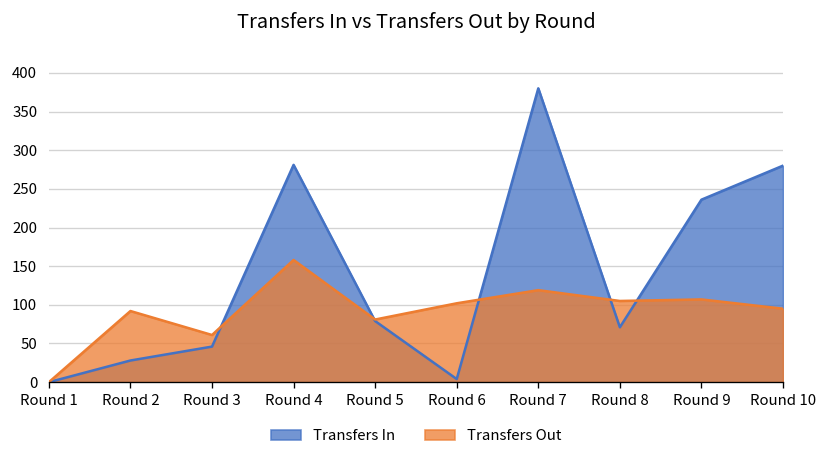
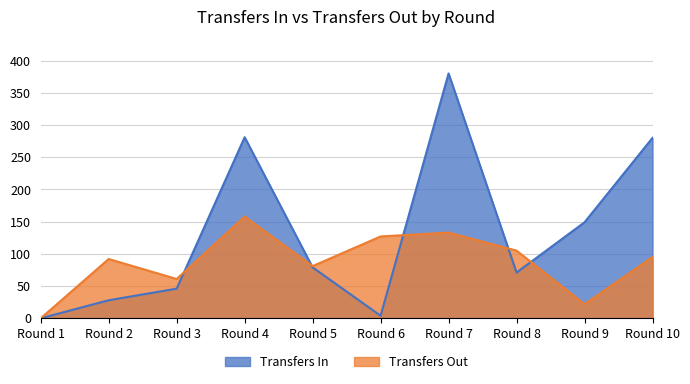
  {
    "Transfers In": {
      "Round 2": 30,
      "Round 3": 50,
      "Round 4": 280,
      "Round 6": 0,
      "Round 7": 380,
      "Round 8": 70,
-     "Round 9": 240,
+     "Round 9": 150,
      "Round 10": 280
    },
    "Transfers Out": {
      "Round 2": 90,
      "Round 3": 60,
      "Round 4": 160,
-     "Round 6": 100,
-     "Round 7": 120,
+     "Round 6": 130,
+     "Round 7": 130,
      "Round 8": 110,
-     "Round 9": 110,
+     "Round 9": 20,
      "Round 10": 100
    }
  }
